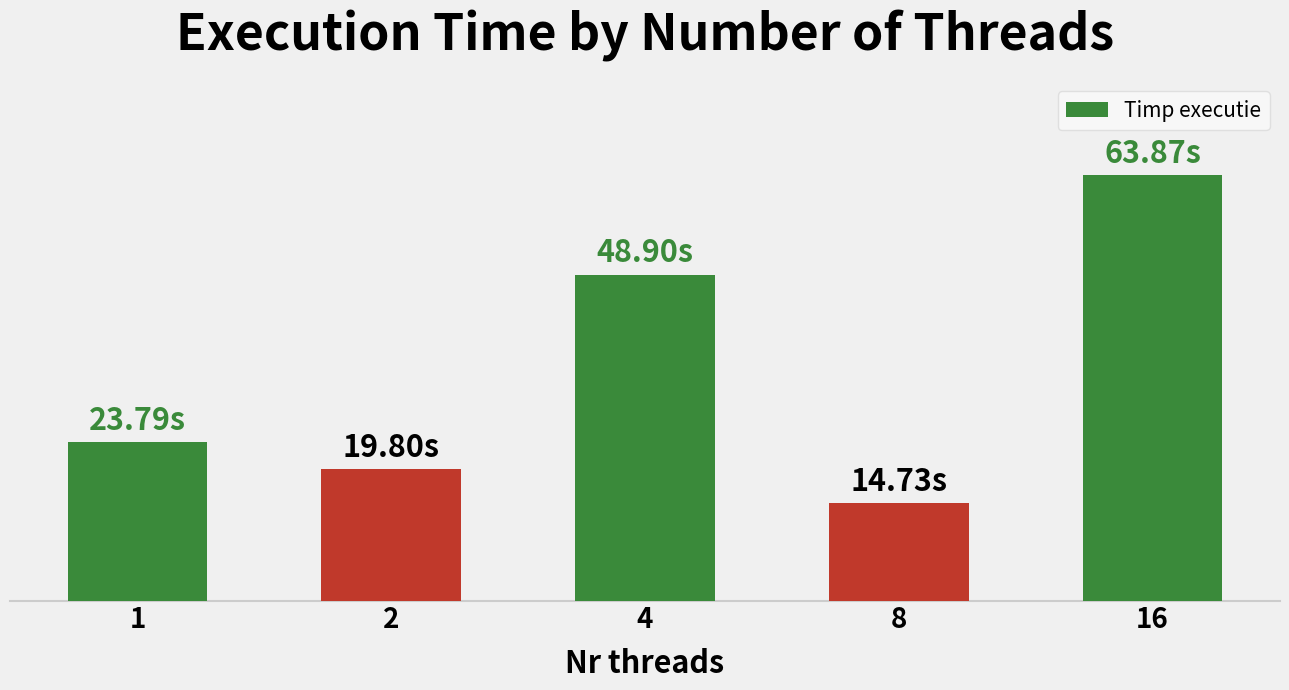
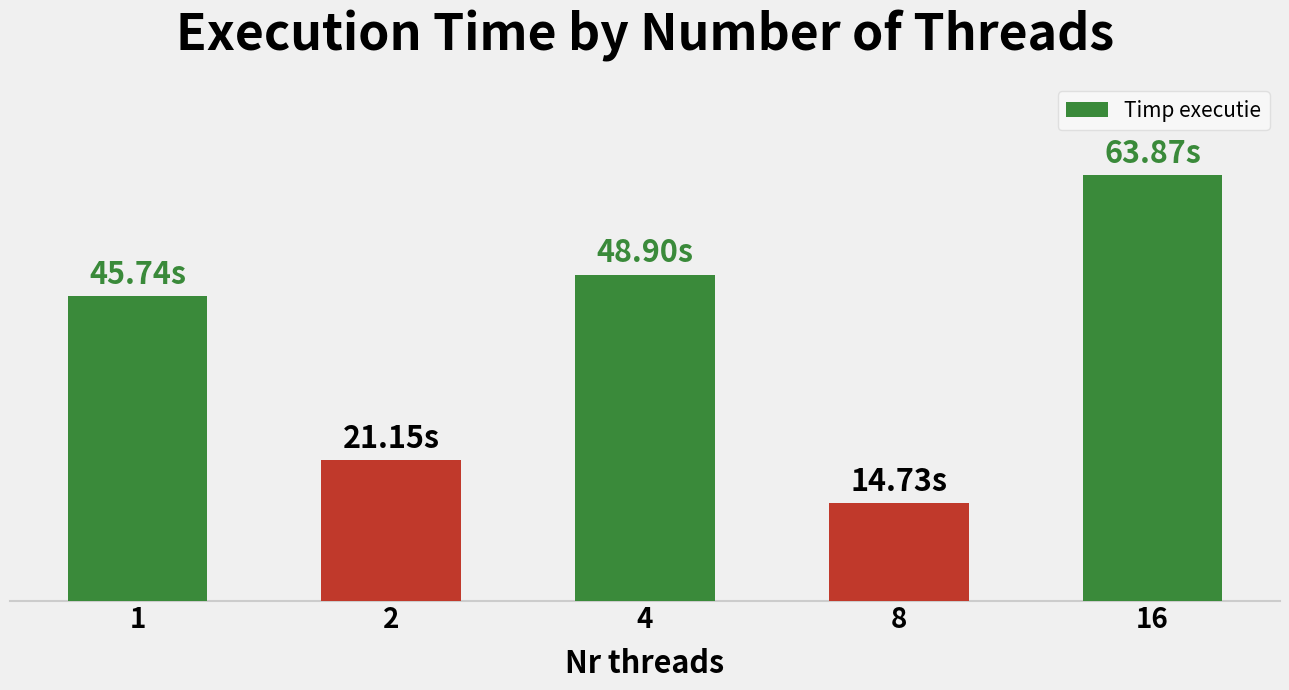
  {
-   "1": "23.79s",
-   "2": "19.80s",
+   "1": "45.74s",
+   "2": "21.15s",
    "4": "48.90s",
    "8": "14.73s",
    "16": "63.87s"
  }
